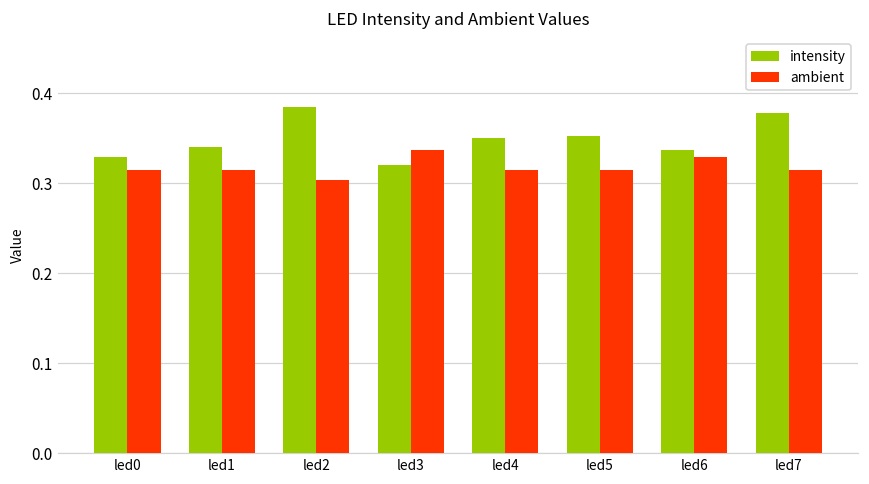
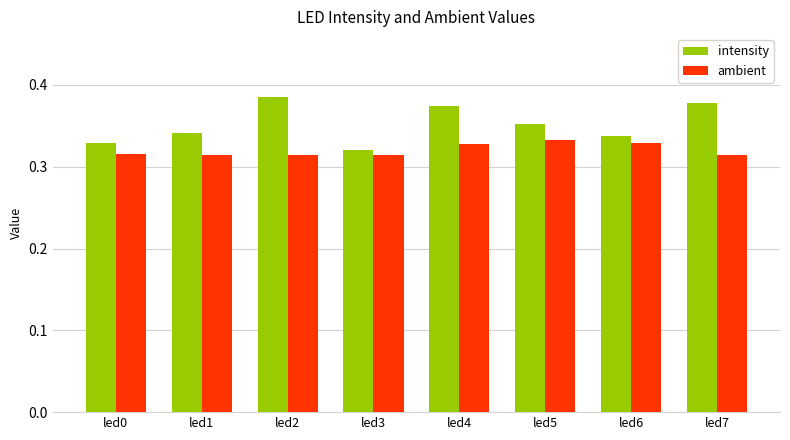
  {
    "intensity": {
      "led0": 0.33,
      "led1": 0.34,
      "led2": 0.39,
      "led3": 0.32,
-     "led4": 0.35,
+     "led4": 0.37,
      "led5": 0.35,
      "led6": 0.34,
      "led7": 0.38
    },
    "ambient": {
      "led0": 0.32,
      "led1": 0.31,
-     "led2": 0.30,
-     "led3": 0.34,
-     "led4": 0.31,
-     "led5": 0.31,
+     "led2": 0.31,
+     "led3": 0.31,
+     "led4": 0.33,
+     "led5": 0.33,
      "led6": 0.33,
      "led7": 0.31
    }
  }
